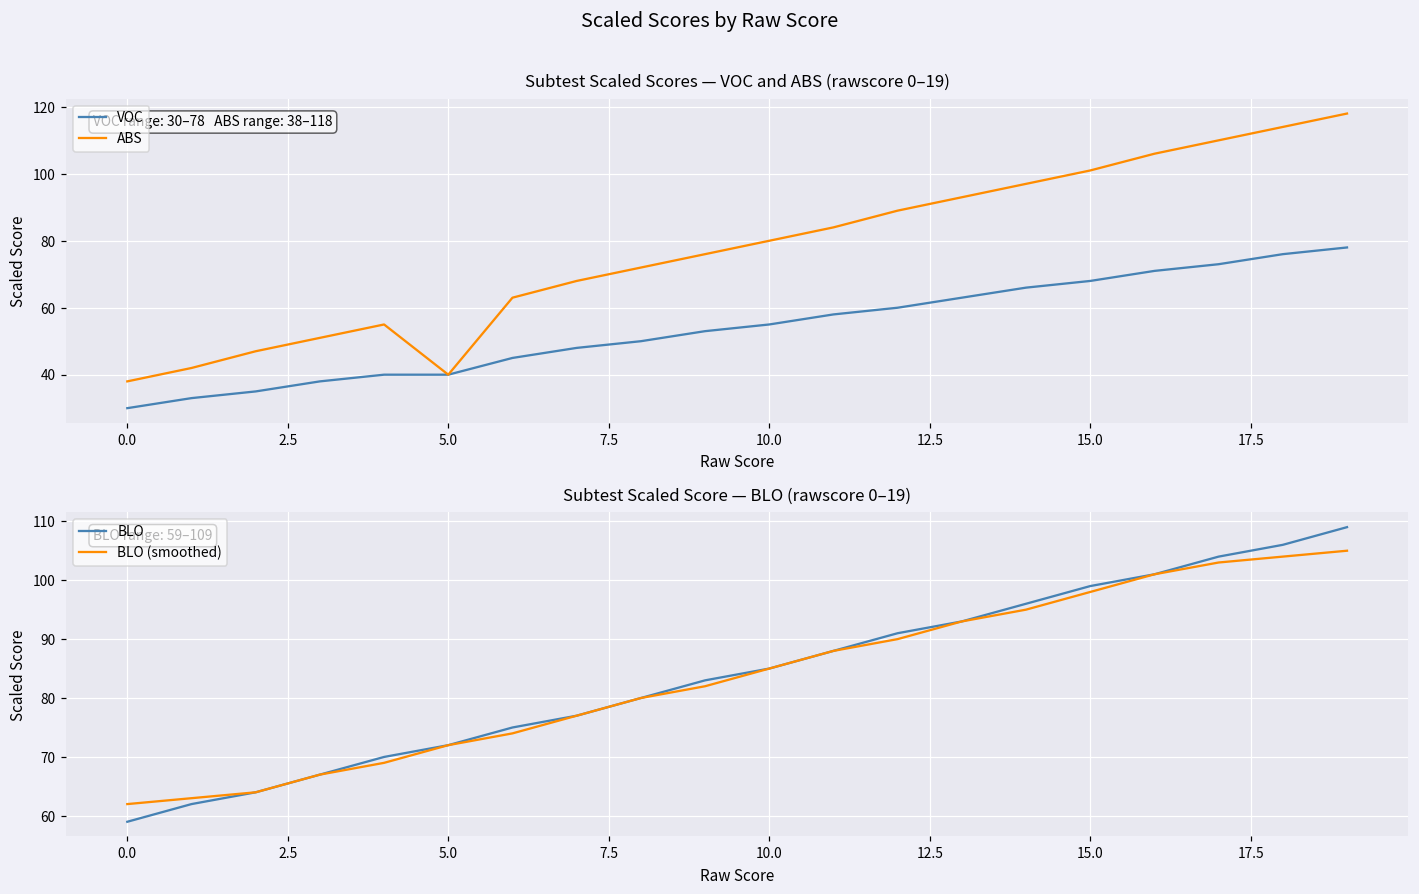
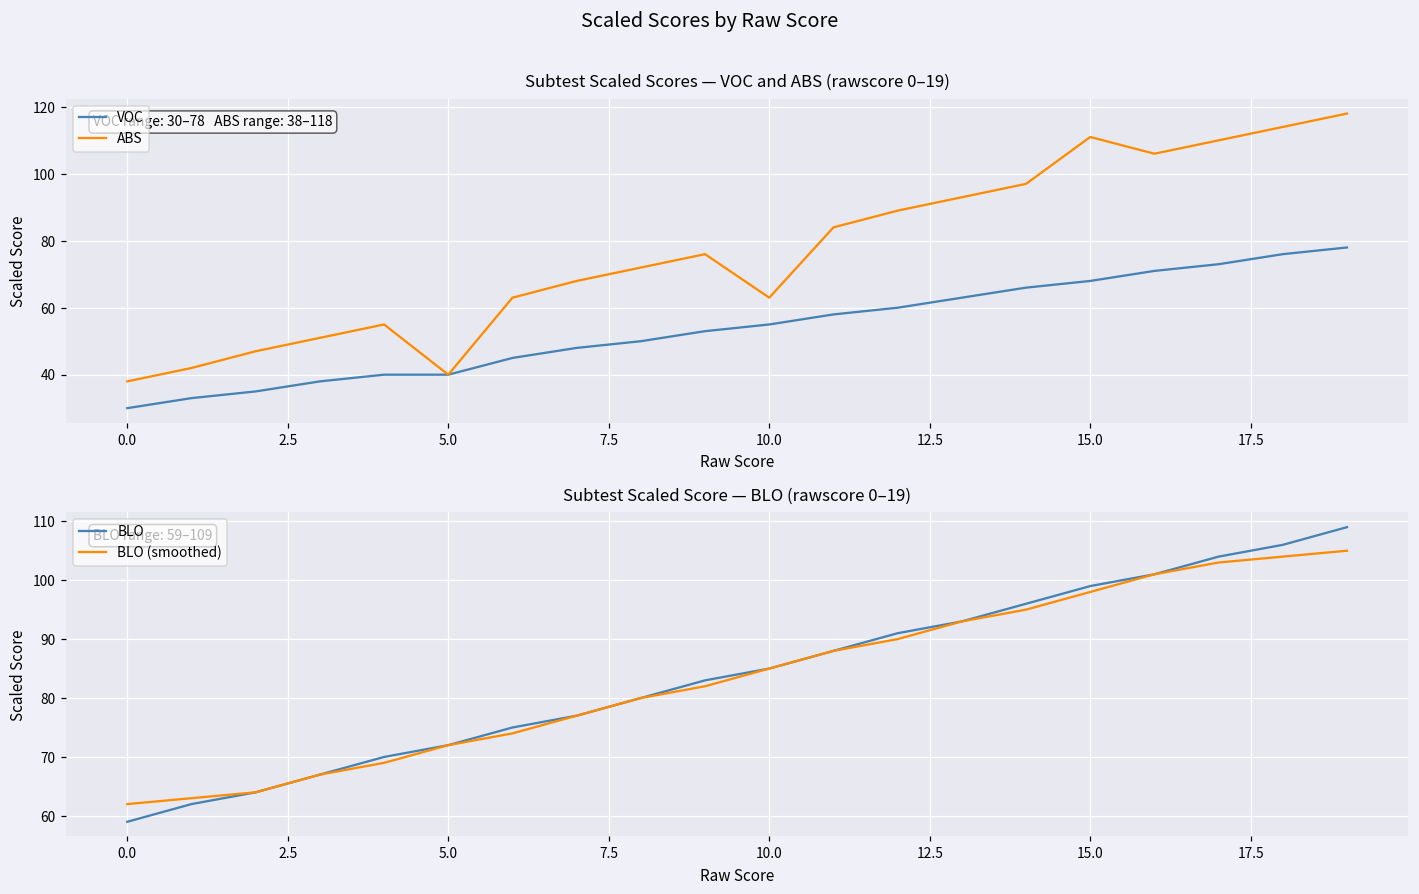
  {
    "Subtest Scaled Scores — VOC and ABS (rawscore 0–19)": {
      "VOC": {
        "0.0": 30,
        "10.0": 55,
        "15.0": 68
      },
      "ABS": {
        "0.0": 38,
-       "10.0": 80,
-       "15.0": 101
+       "10.0": 63,
+       "15.0": 111
      }
    },
    "Subtest Scaled Score — BLO (rawscore 0–19)": {
      "BLO": {
        "0.0": 59,
        "15.0": 99
      },
      "BLO (smoothed)": {
        "0.0": 62,
        "15.0": 98
      }
    }
  }
